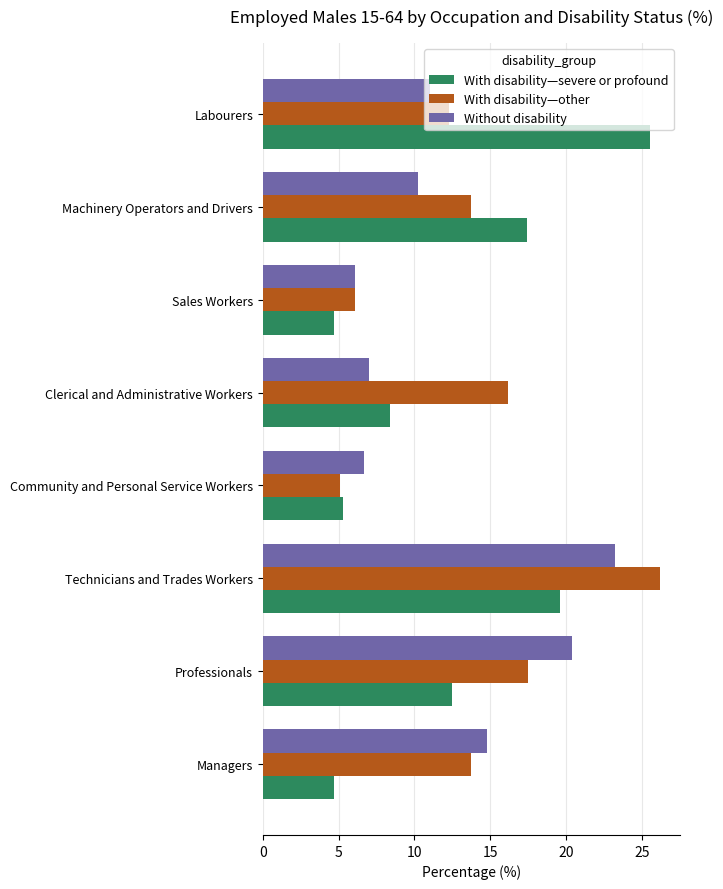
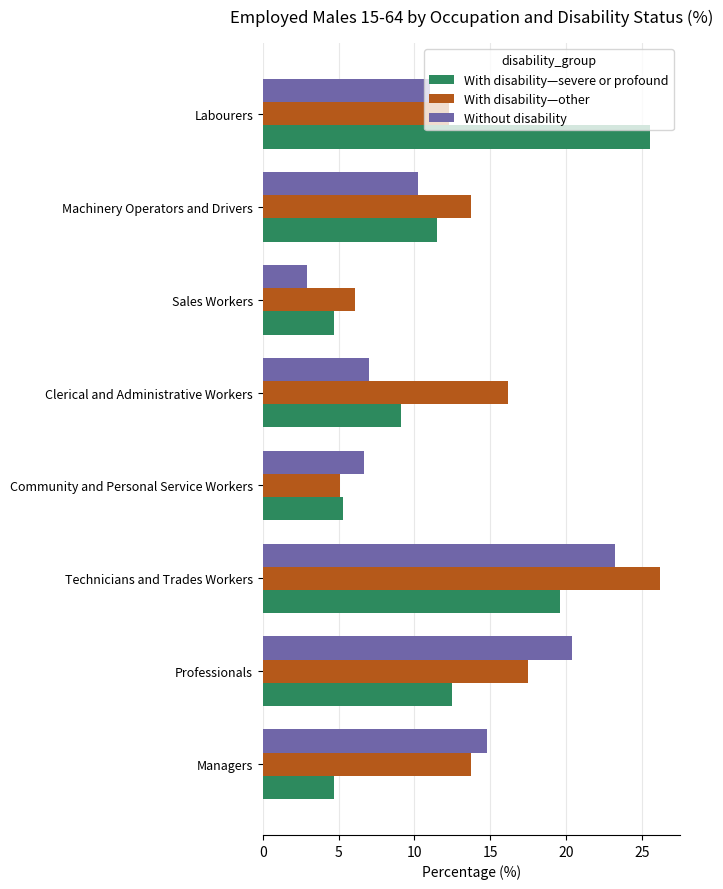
  {
    "With disability—severe or profound": {
      "Labourers": 25.5,
-     "Machinery Operators and Drivers": 17.4,
+     "Machinery Operators and Drivers": 11.5,
      "Sales Workers": 4.7,
-     "Clerical and Administrative Workers": 8.4,
+     "Clerical and Administrative Workers": 9.1,
      "Community and Personal Service Workers": 5.3,
      "Technicians and Trades Workers": 19.6,
      "Professionals": 12.5,
      "Managers": 4.7
    },
    "With disability—other": {
      "Machinery Operators and Drivers": 13.7,
      "Sales Workers": 6.1,
      "Clerical and Administrative Workers": 16.2,
      "Community and Personal Service Workers": 5.1,
      "Technicians and Trades Workers": 26.2,
      "Professionals": 17.5,
      "Managers": 13.7
    },
    "Without disability": {
      "Machinery Operators and Drivers": 10.2,
-     "Sales Workers": 6.1,
+     "Sales Workers": 2.9,
      "Clerical and Administrative Workers": 7.0,
      "Community and Personal Service Workers": 6.7,
      "Technicians and Trades Workers": 23.2,
      "Professionals": 20.4,
      "Managers": 14.8
    }
  }
